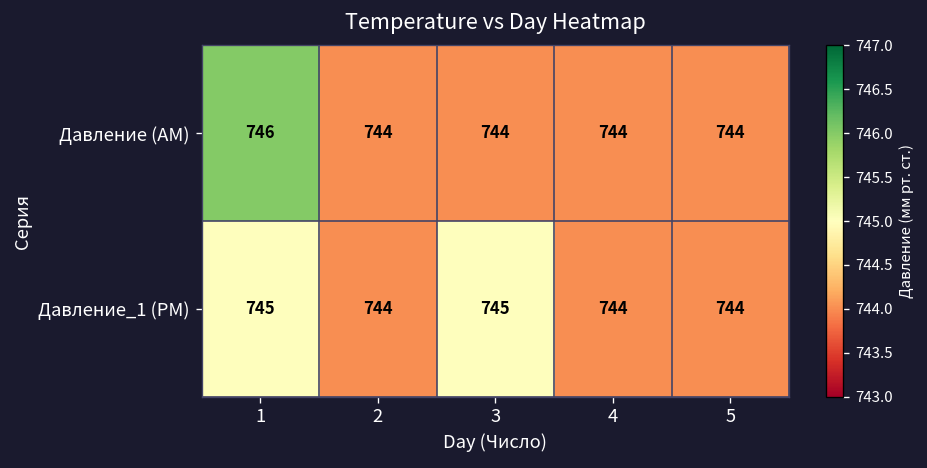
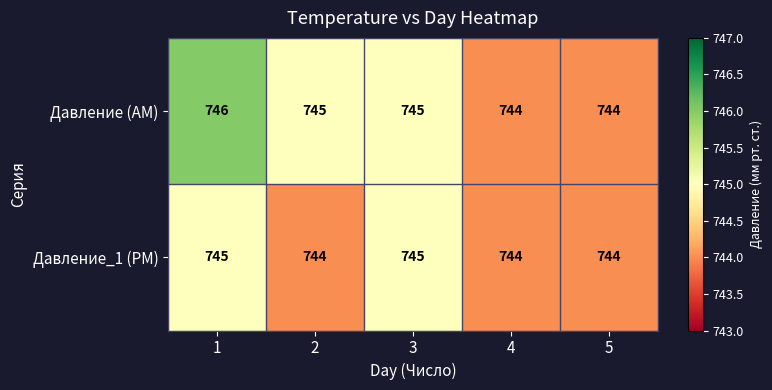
  {
    "Давление (AM)": {
      "1": 746,
-     "2": 744,
-     "3": 744,
+     "2": 745,
+     "3": 745,
      "4": 744,
      "5": 744
    },
    "Давление_1 (PM)": {
      "1": 745,
      "2": 744,
      "3": 745,
      "4": 744,
      "5": 744
    }
  }
